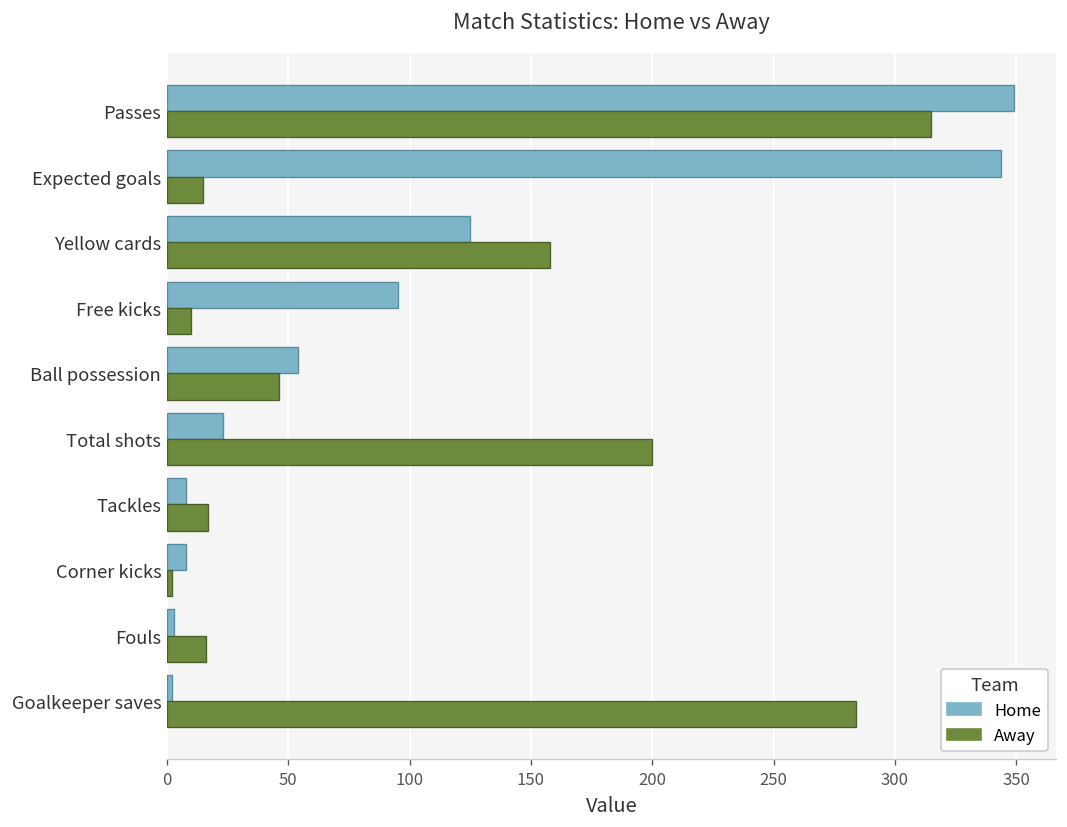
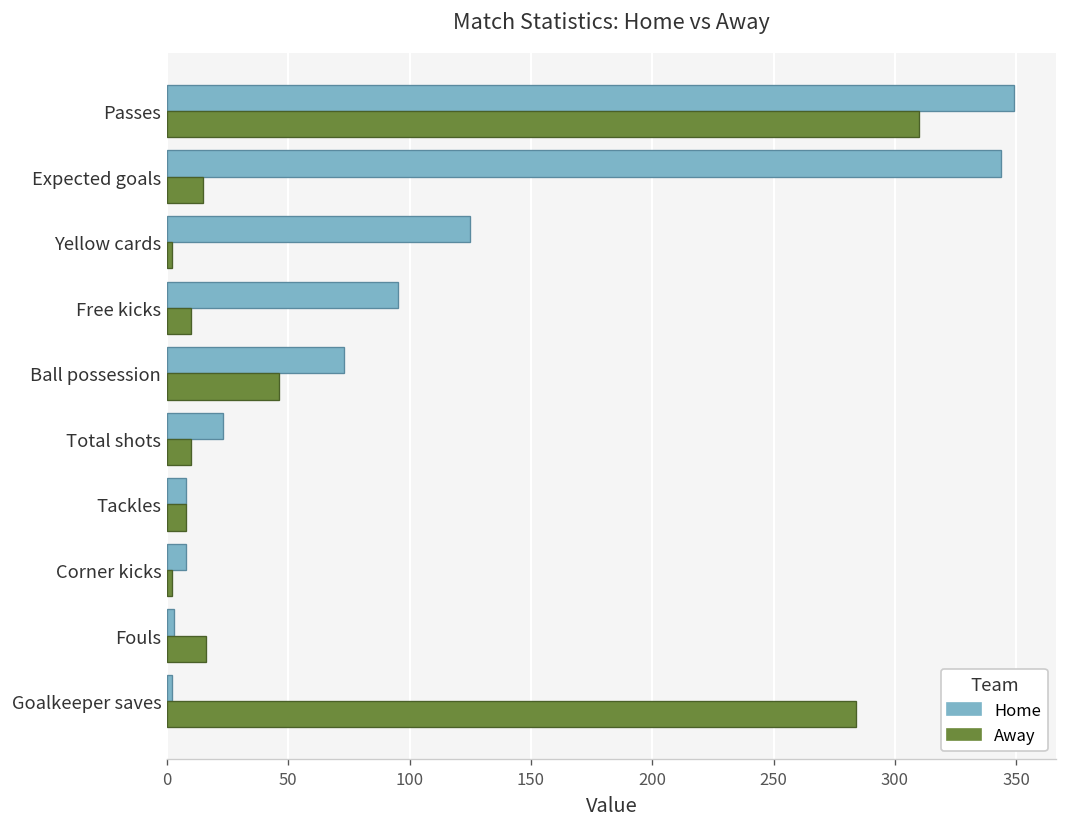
  {
    "Home": {
      "Passes": 349,
      "Expected goals": 344,
      "Yellow cards": 125,
      "Free kicks": 95,
-     "Ball possession": 54,
+     "Ball possession": 73,
      "Total shots": 23,
      "Tackles": 8,
      "Corner kicks": 8,
      "Fouls": 3,
      "Goalkeeper saves": 2
    },
    "Away": {
-     "Passes": 315,
+     "Passes": 310,
      "Expected goals": 15,
-     "Yellow cards": 158,
+     "Yellow cards": 2,
      "Free kicks": 10,
      "Ball possession": 46,
-     "Total shots": 200,
-     "Tackles": 17,
+     "Total shots": 10,
+     "Tackles": 8,
      "Corner kicks": 2,
      "Fouls": 16,
      "Goalkeeper saves": 284
    }
  }
